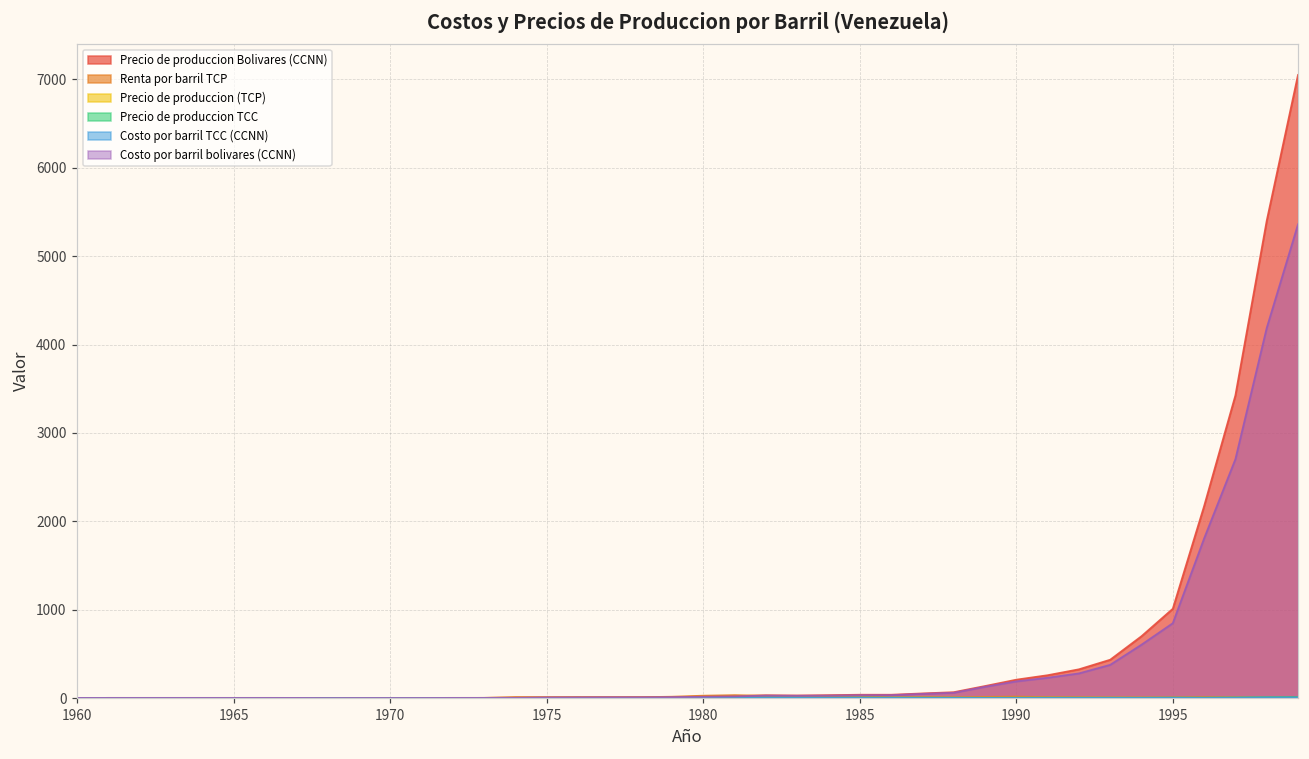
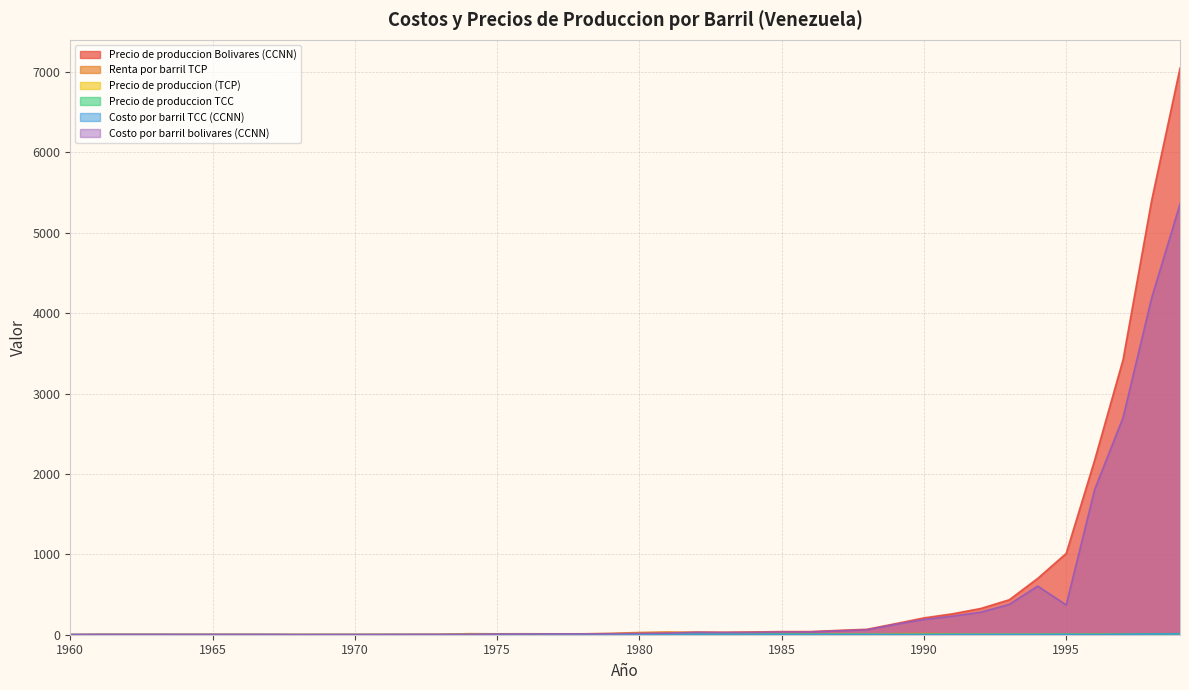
  {
    "Costo por barril bolivares (CCNN)": {
-     "1995": 800
+     "1995": 400
    }
  }
